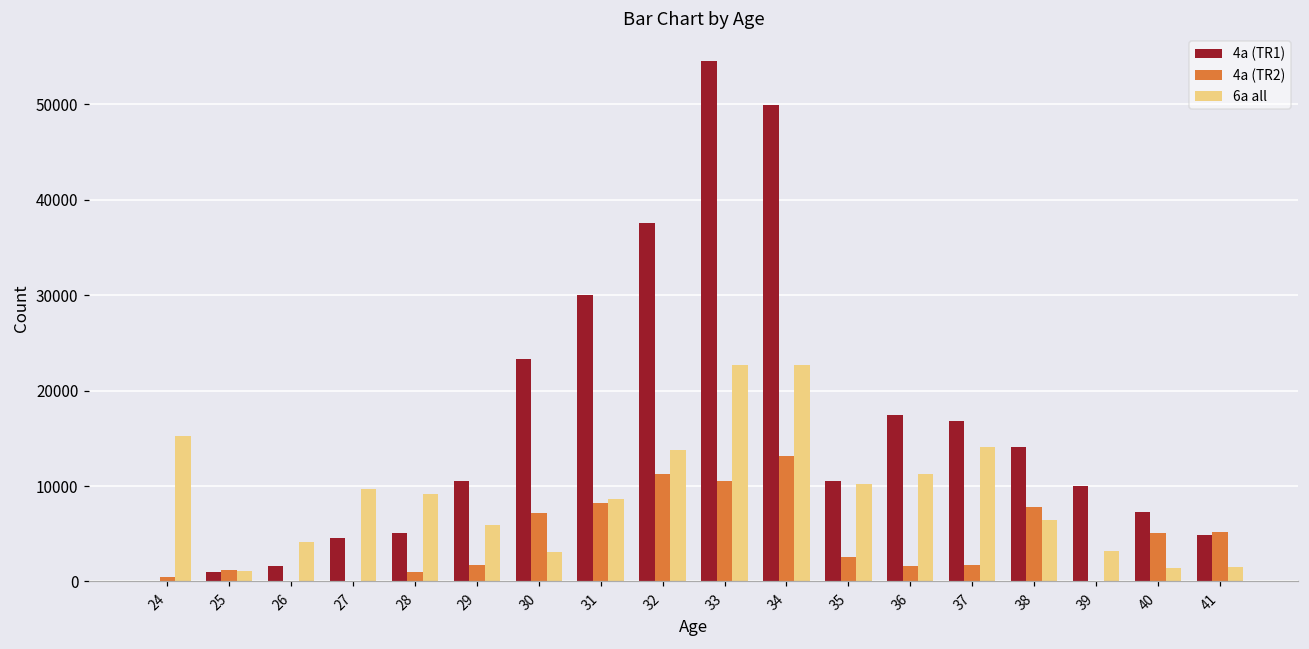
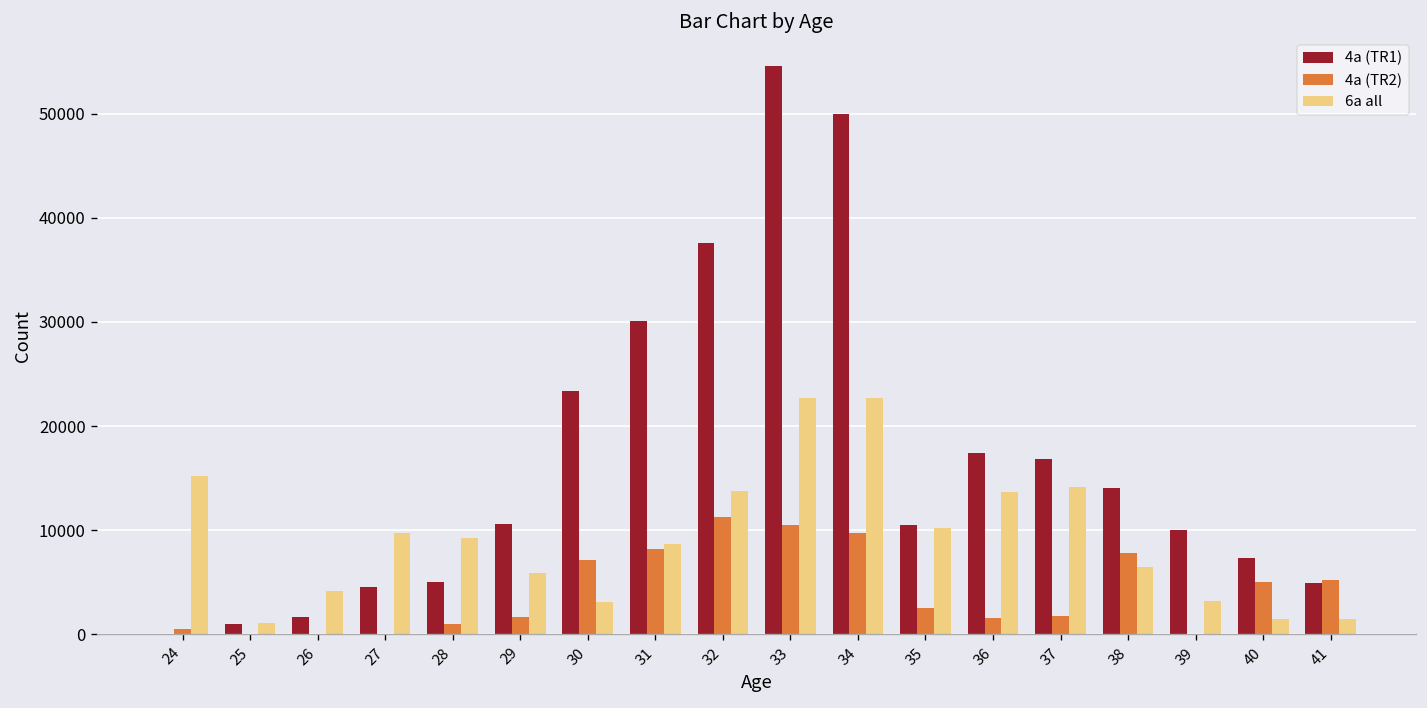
  {
    "4a (TR1)": {
      "25": 1000,
      "26": 2000,
      "27": 5000,
      "28": 5000,
      "29": 11000,
      "30": 23000,
      "31": 30000,
      "32": 38000,
      "33": 55000,
      "34": 50000,
      "35": 11000,
      "36": 17000,
      "37": 17000,
      "38": 14000,
      "39": 10000,
      "40": 7000,
      "41": 5000
    },
    "4a (TR2)": {
      "24": 0,
-     "25": 1000,
+     "25": 0,
      "26": 0,
      "27": 0,
      "28": 1000,
      "29": 2000,
      "30": 7000,
      "31": 8000,
      "32": 11000,
      "33": 11000,
-     "34": 13000,
+     "34": 10000,
      "35": 3000,
      "36": 2000,
      "37": 2000,
      "38": 8000,
      "39": 0,
      "40": 5000,
      "41": 5000
    },
    "6a all": {
      "24": 15000,
      "25": 1000,
      "26": 4000,
      "27": 10000,
      "28": 9000,
      "29": 6000,
      "30": 3000,
      "31": 9000,
      "32": 14000,
      "33": 23000,
      "34": 23000,
      "35": 10000,
-     "36": 11000,
+     "36": 14000,
      "37": 14000,
      "38": 6000,
      "39": 3000,
      "40": 1000,
      "41": 1000
    }
  }
